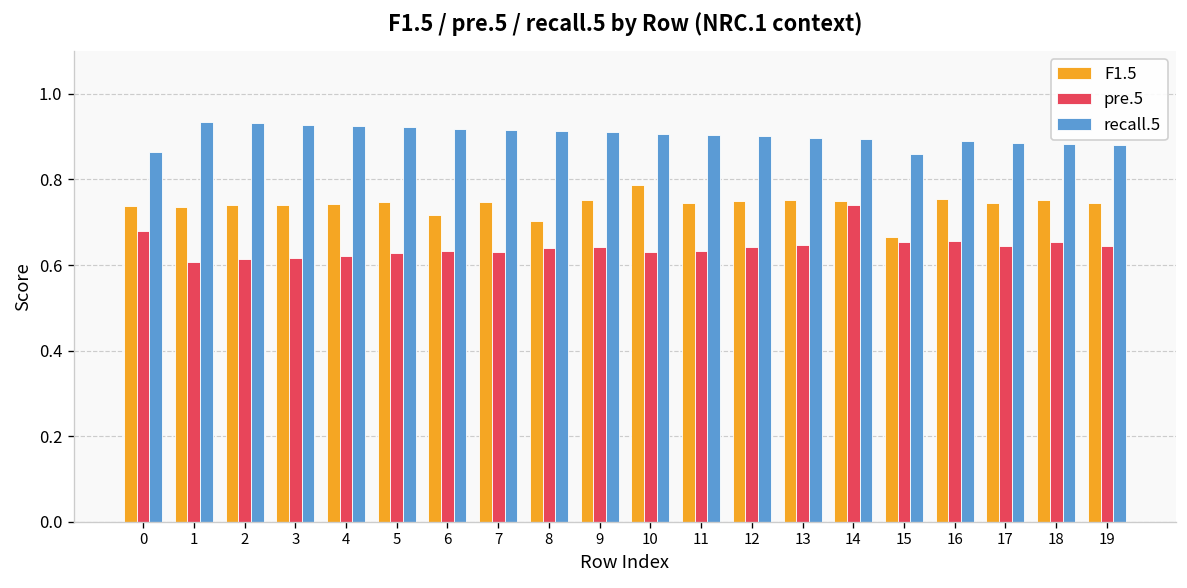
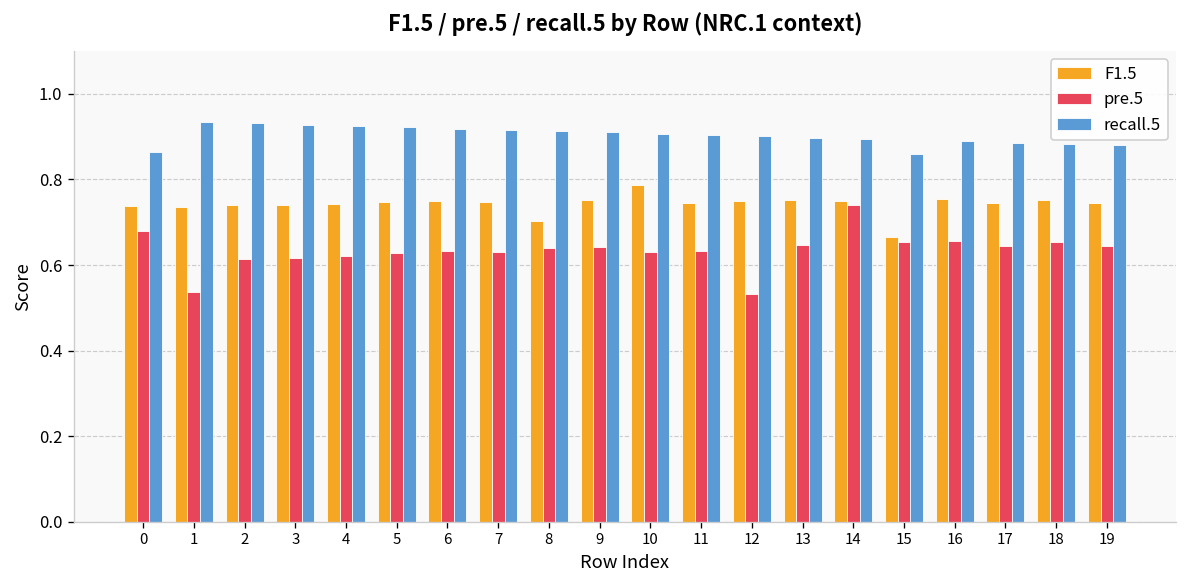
  {
    "F1.5": {
      "0": 0.74,
      "1": 0.74,
      "2": 0.74,
      "3": 0.74,
      "4": 0.74,
      "5": 0.75,
-     "6": 0.72,
+     "6": 0.75,
      "7": 0.75,
      "8": 0.70,
      "9": 0.75,
      "10": 0.79,
      "11": 0.75,
      "12": 0.75,
      "13": 0.75,
      "14": 0.75,
      "15": 0.67,
      "16": 0.76,
      "17": 0.75,
      "18": 0.75,
      "19": 0.74
    },
    "pre.5": {
      "0": 0.68,
-     "1": 0.61,
+     "1": 0.54,
      "2": 0.61,
      "3": 0.62,
      "4": 0.62,
      "5": 0.63,
      "6": 0.63,
      "7": 0.63,
      "8": 0.64,
      "9": 0.64,
      "10": 0.63,
      "11": 0.63,
-     "12": 0.64,
+     "12": 0.53,
      "13": 0.65,
      "14": 0.74,
      "15": 0.65,
      "16": 0.66,
      "17": 0.64,
      "18": 0.65,
      "19": 0.65
    },
    "recall.5": {
      "0": 0.86,
      "1": 0.93,
      "2": 0.93,
      "3": 0.93,
      "4": 0.92,
      "5": 0.92,
      "6": 0.92,
      "7": 0.92,
      "8": 0.91,
      "9": 0.91,
      "10": 0.91,
      "11": 0.90,
      "12": 0.90,
      "13": 0.90,
      "14": 0.89,
      "15": 0.86,
      "16": 0.89,
      "17": 0.89,
      "18": 0.88,
      "19": 0.88
    }
  }
